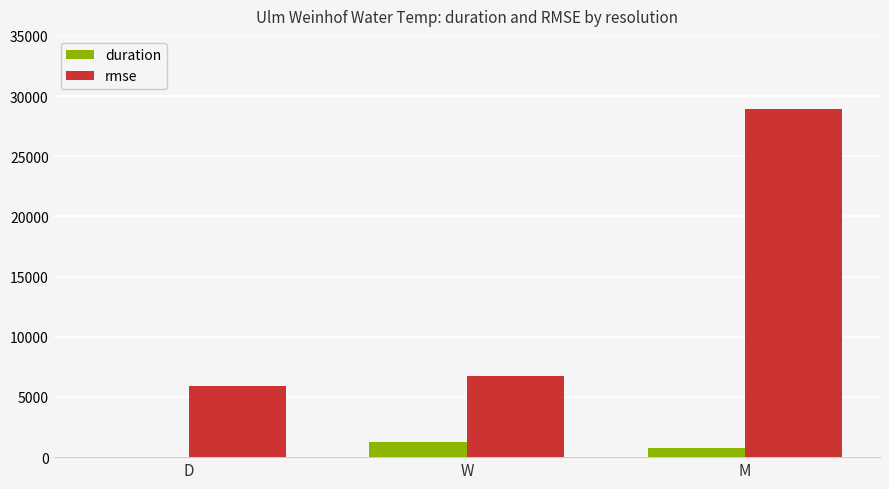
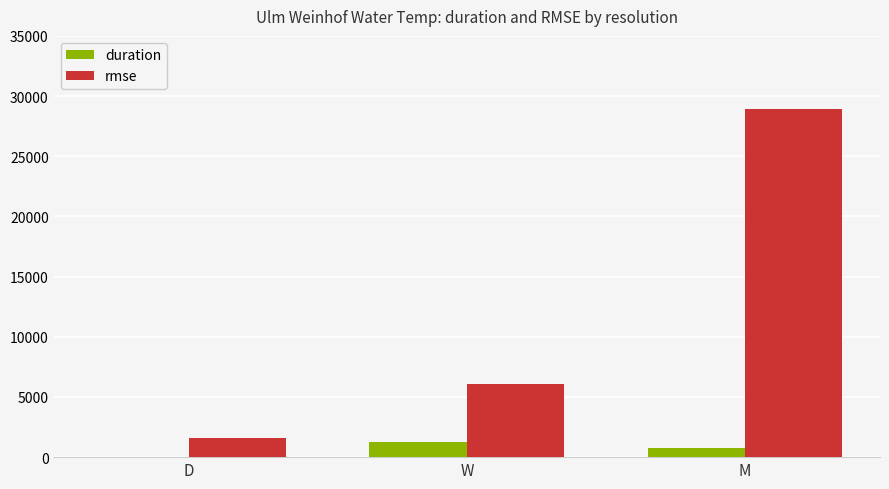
  {
    "duration": {
      "W": 1300,
      "M": 800
    },
    "rmse": {
-     "D": 5900,
-     "W": 6800,
+     "D": 1600,
+     "W": 6100,
      "M": 28900
    }
  }
